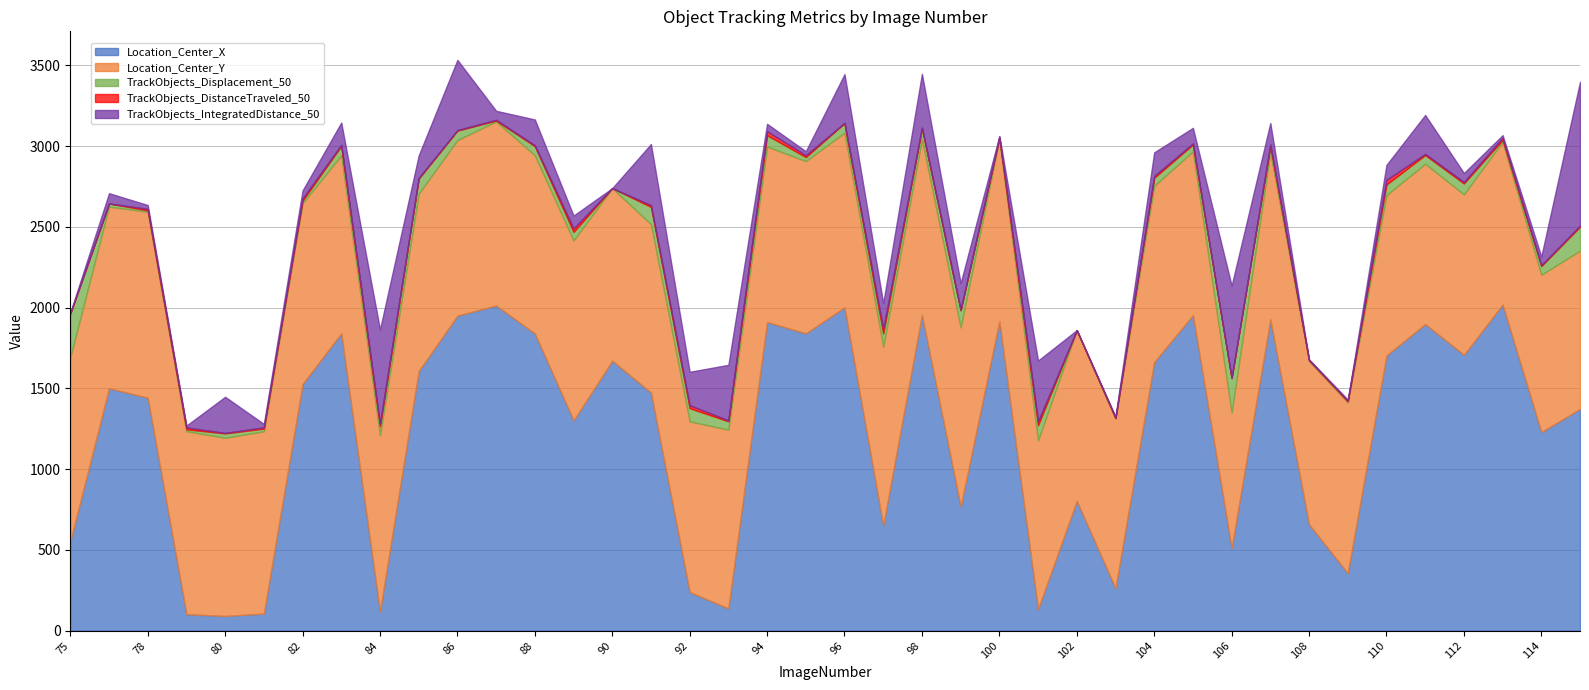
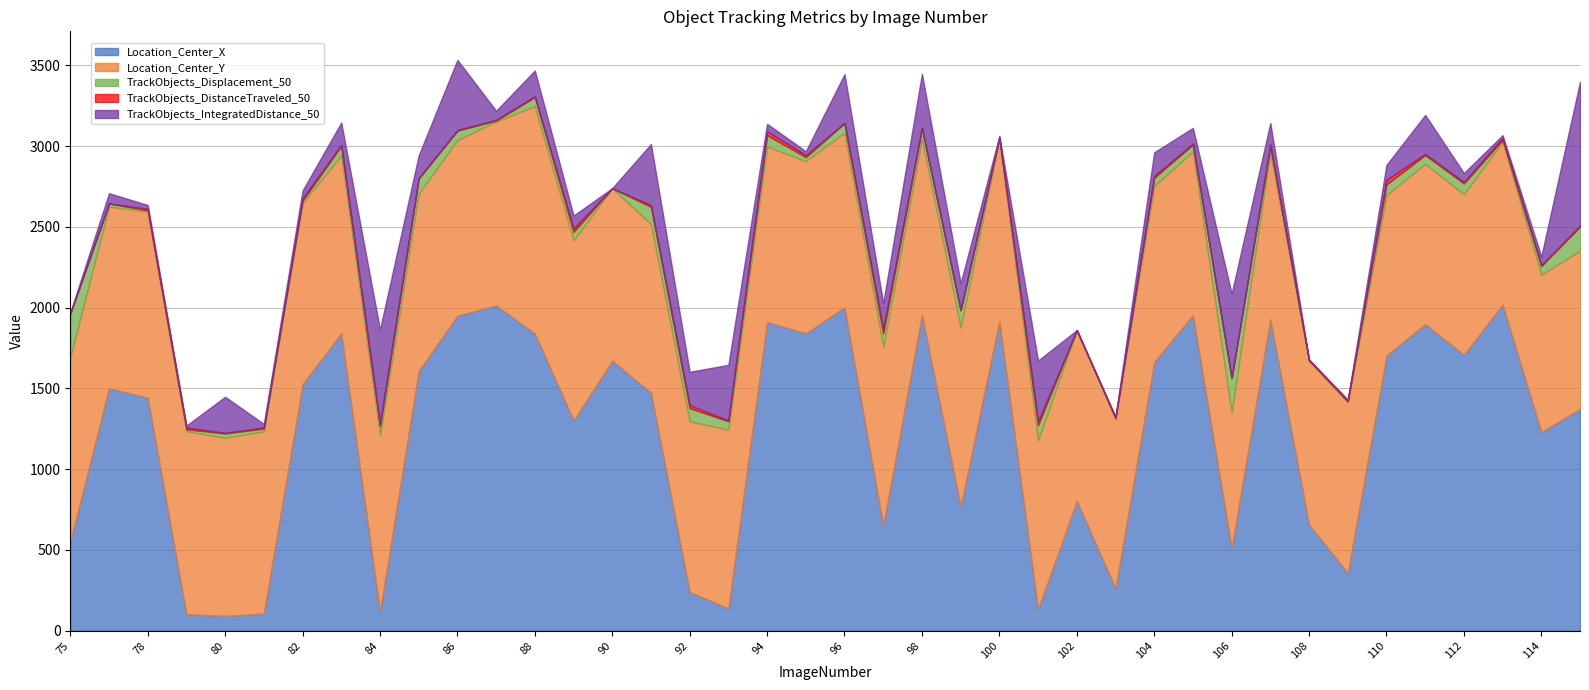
  {
    "Location_Center_X": {
      "75": 550,
      "78": 1440,
      "80": 90,
      "82": 1530,
      "84": 120,
      "86": 1950,
      "88": 1840,
      "90": 1670,
      "92": 240,
      "94": 1910,
      "96": 2000,
      "98": 1950,
      "100": 1920,
      "102": 800,
      "104": 1660,
      "106": 510,
      "108": 660,
      "110": 1700,
      "112": 1710,
      "114": 1230
    },
    "Location_Center_Y": {
      "75": 1140,
      "80": 1100,
      "84": 1090,
      "86": 1090,
-     "88": 1100,
+     "88": 1410,
      "92": 1060,
      "94": 1090,
      "96": 1080,
      "98": 1090,
      "104": 1090,
      "106": 840,
      "110": 990,
      "112": 990,
      "114": 970
    },
    "TrackObjects_Displacement_50": {
      "92": 80,
      "94": 70,
      "110": 60
    },
    "TrackObjects_DistanceTraveled_50": {
      "92": 20,
      "94": 20,
      "110": 30
    },
    "TrackObjects_IntegratedDistance_50": {
      "78": 20,
      "80": 220,
      "82": 50,
      "84": 580,
      "86": 430,
      "88": 160,
      "92": 210,
      "94": 50,
      "96": 300,
      "98": 330,
      "104": 150,
-     "106": 570,
+     "106": 520,
      "110": 90,
      "112": 60,
      "114": 50
    }
  }
